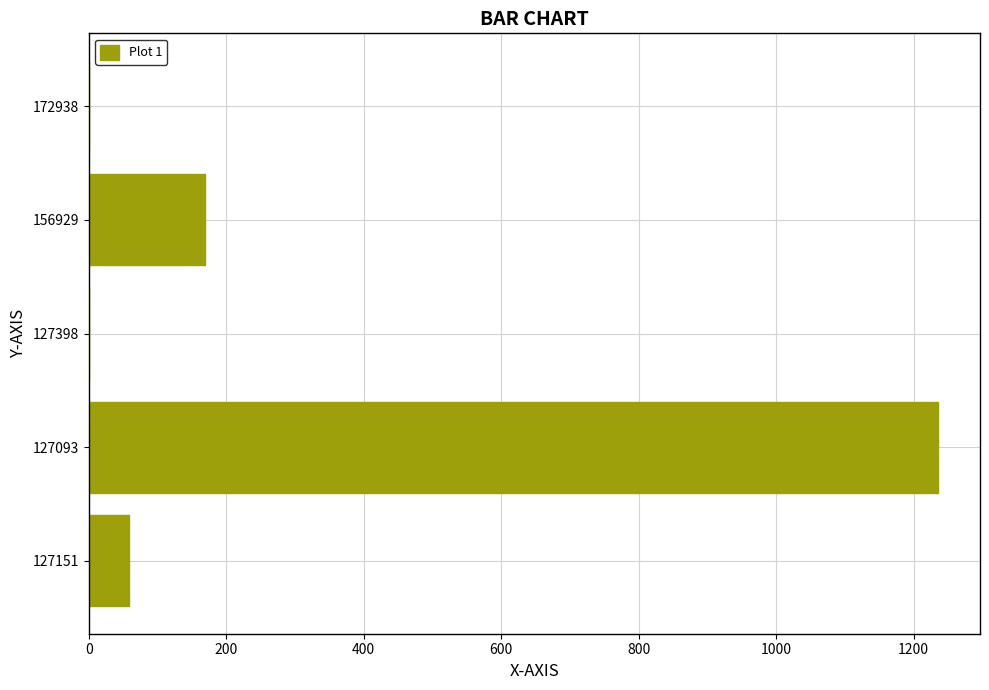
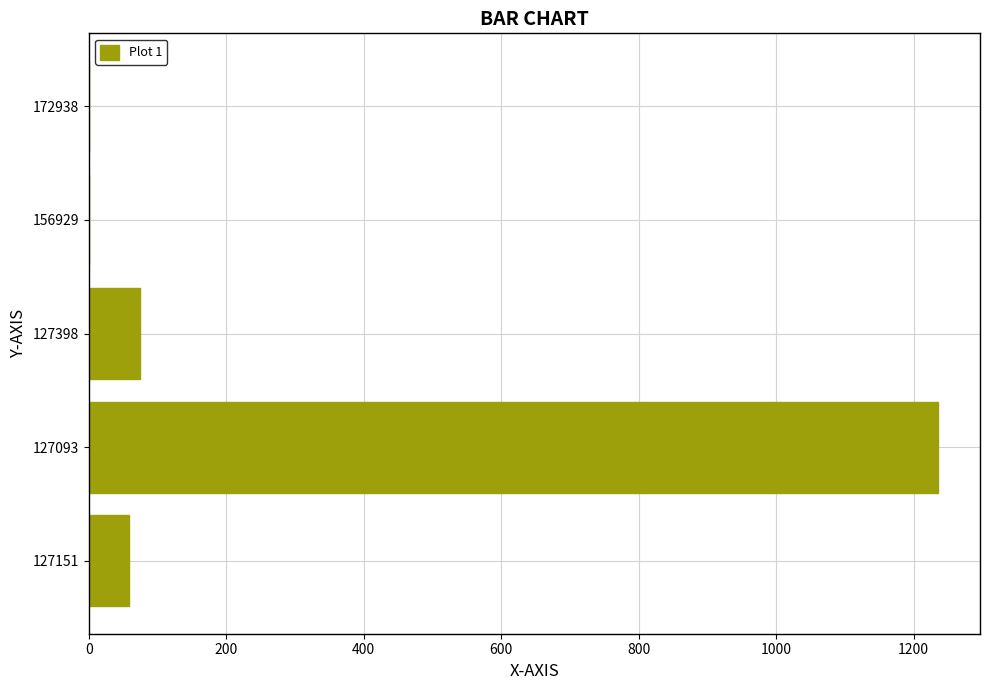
  {
    "172938": 0,
-   "156929": 170,
-   "127398": 0,
+   "156929": 0,
+   "127398": 70,
    "127093": 1240,
    "127151": 60
  }
